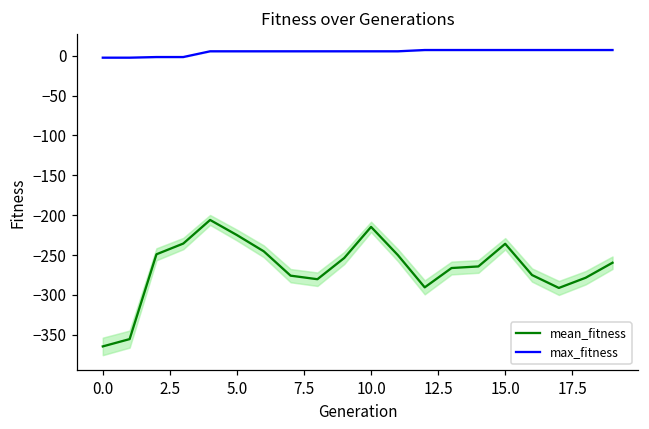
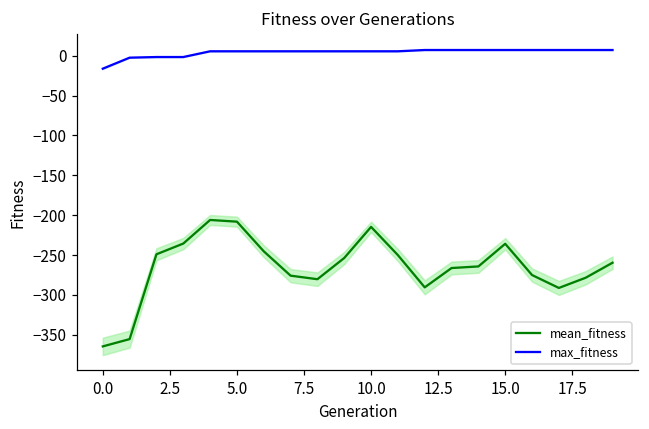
  {
    "mean_fitness": {
      "0.0": -360,
-     "5.0": -220,
+     "5.0": -210,
      "10.0": -210,
      "15.0": -240
    },
    "max_fitness": {
-     "0.0": 0
+     "0.0": -20
    }
  }
